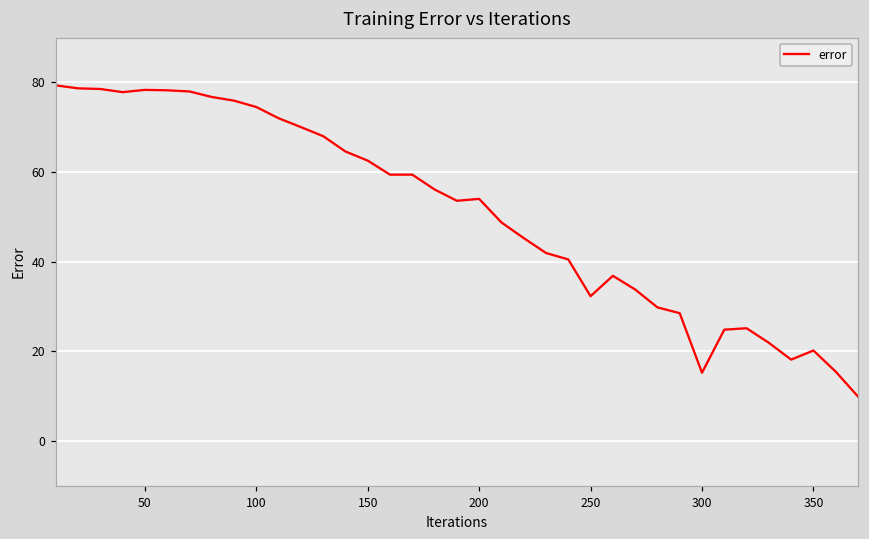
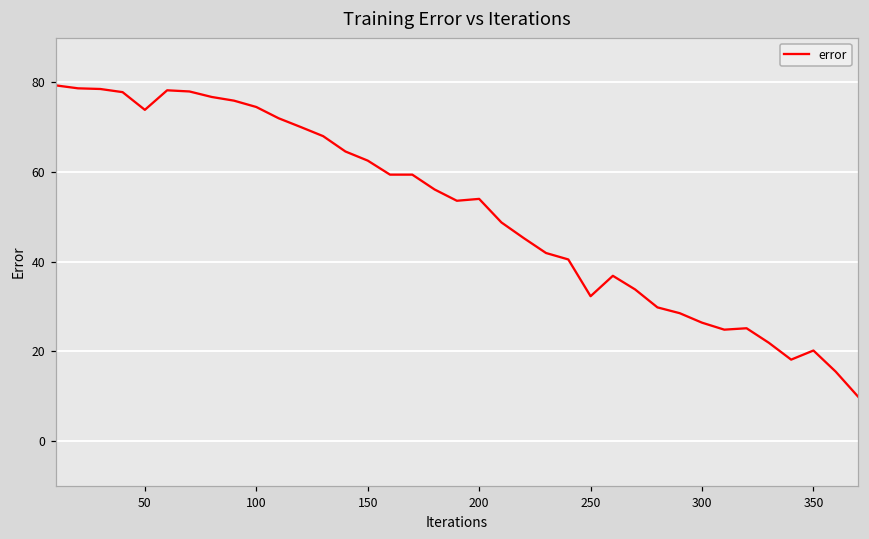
  {
-   "50": 78,
+   "50": 74,
    "100": 75,
    "150": 63,
    "200": 54,
    "250": 32,
-   "300": 15,
+   "300": 26,
    "350": 20
  }
